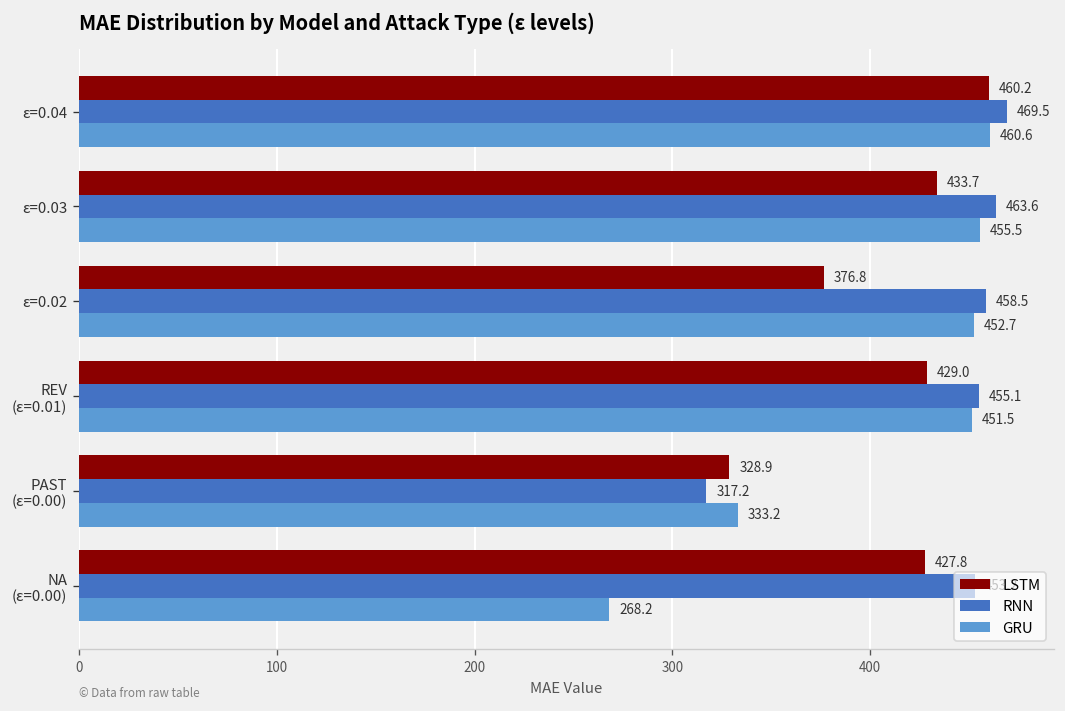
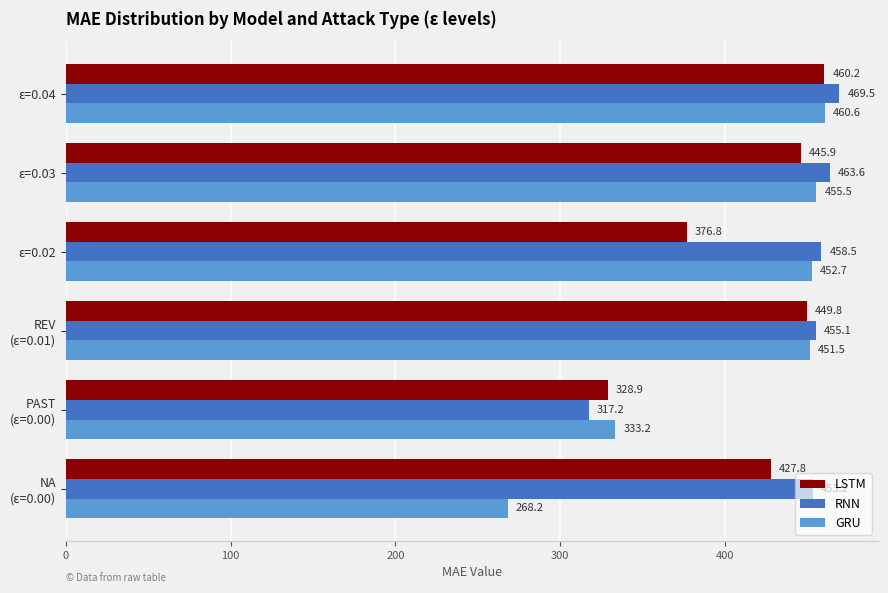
  {
    "LSTM": {
      "ε=0.04": 460.2,
-     "ε=0.03": 433.7,
+     "ε=0.03": 445.9,
      "ε=0.02": 376.8,
-     "REV (ε=0.01)": 429.0,
+     "REV (ε=0.01)": 449.8,
      "PAST (ε=0.00)": 328.9
    }
  }
